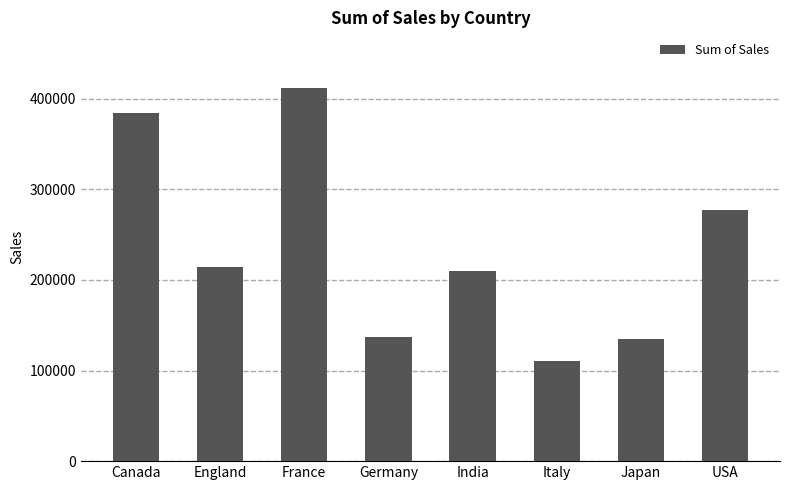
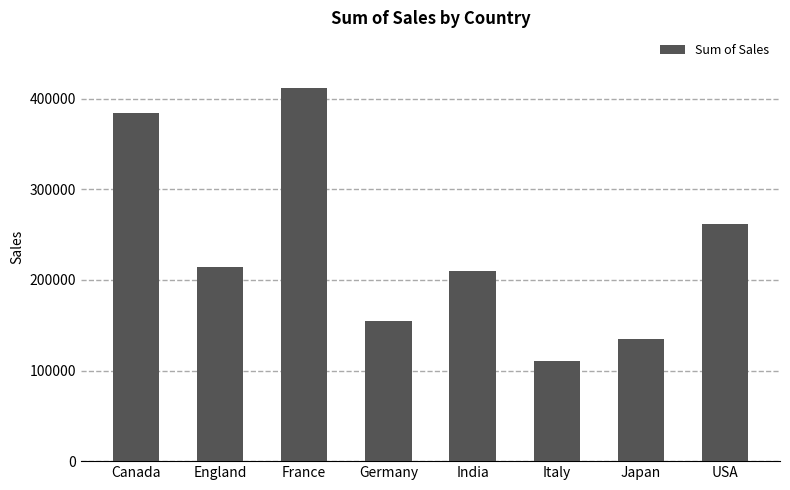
  {
    "Canada": 380000,
    "England": 210000,
    "France": 410000,
-   "Germany": 140000,
+   "Germany": 160000,
    "India": 210000,
    "Italy": 110000,
    "Japan": 130000,
-   "USA": 280000
+   "USA": 260000
  }
